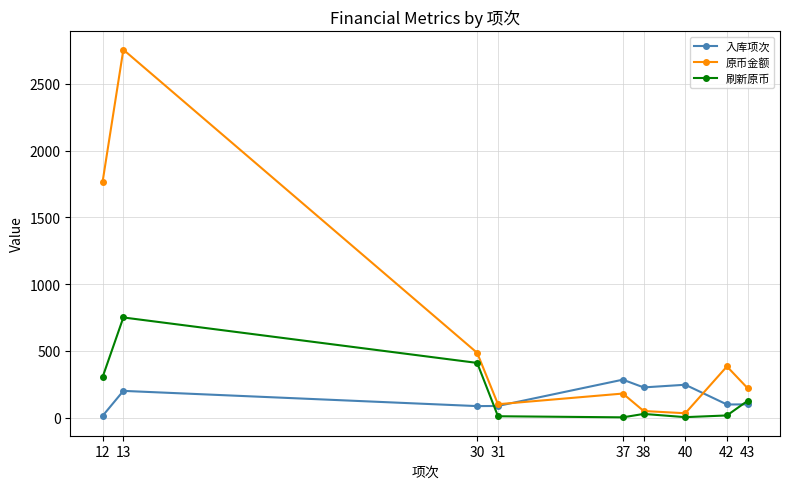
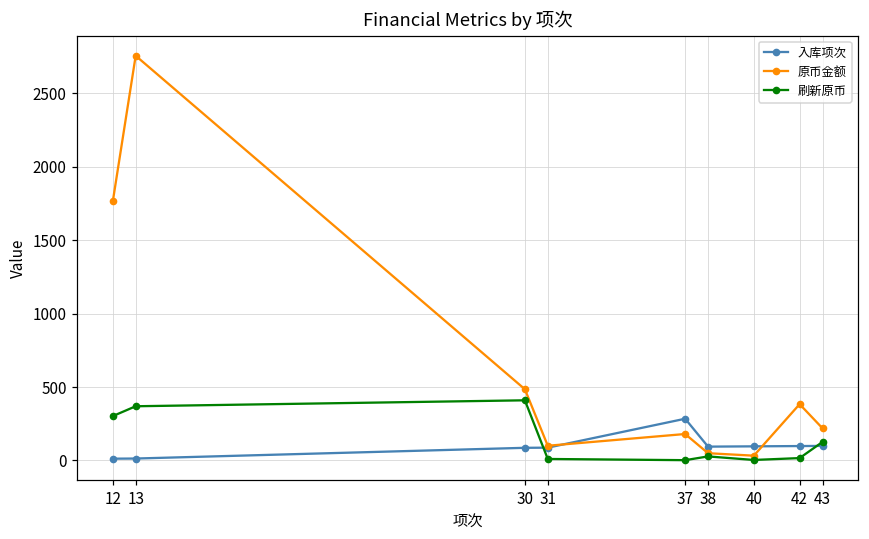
  {
    "入库项次": {
      "12": 10,
-     "13": 200,
+     "13": 10,
      "30": 90,
      "37": 280,
-     "38": 230,
-     "40": 250,
+     "38": 90,
+     "40": 100,
      "42": 100,
      "43": 100
    },
    "原币金额": {
      "12": 1760,
      "13": 2760,
      "30": 480,
      "37": 180,
      "38": 50,
      "40": 30,
      "42": 380,
      "43": 220
    },
    "刷新原币": {
      "12": 300,
-     "13": 750,
+     "13": 370,
      "30": 410,
      "31": 10,
      "37": 0,
      "38": 30,
      "40": 0,
      "42": 20,
      "43": 130
    }
  }
